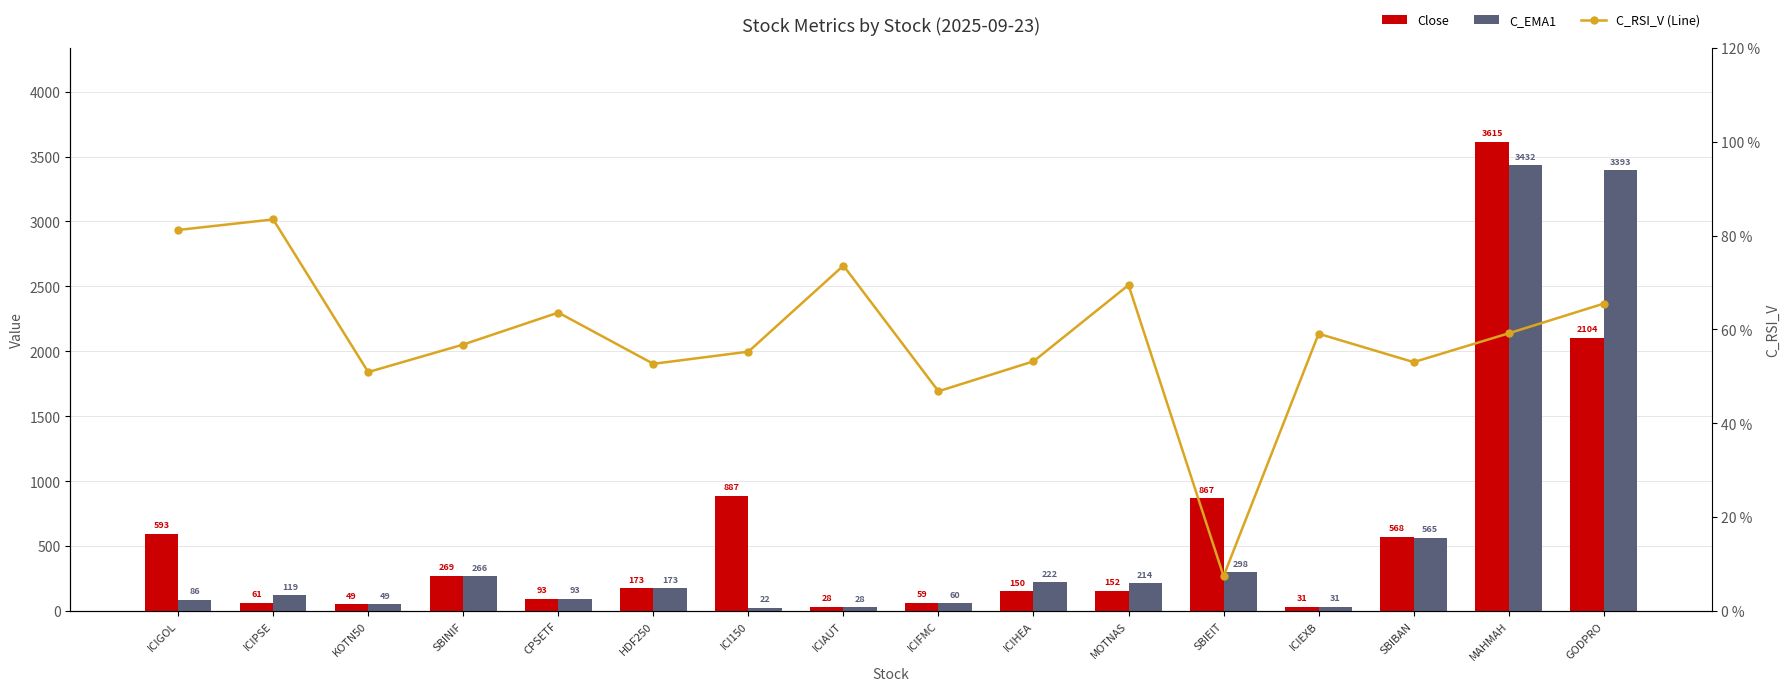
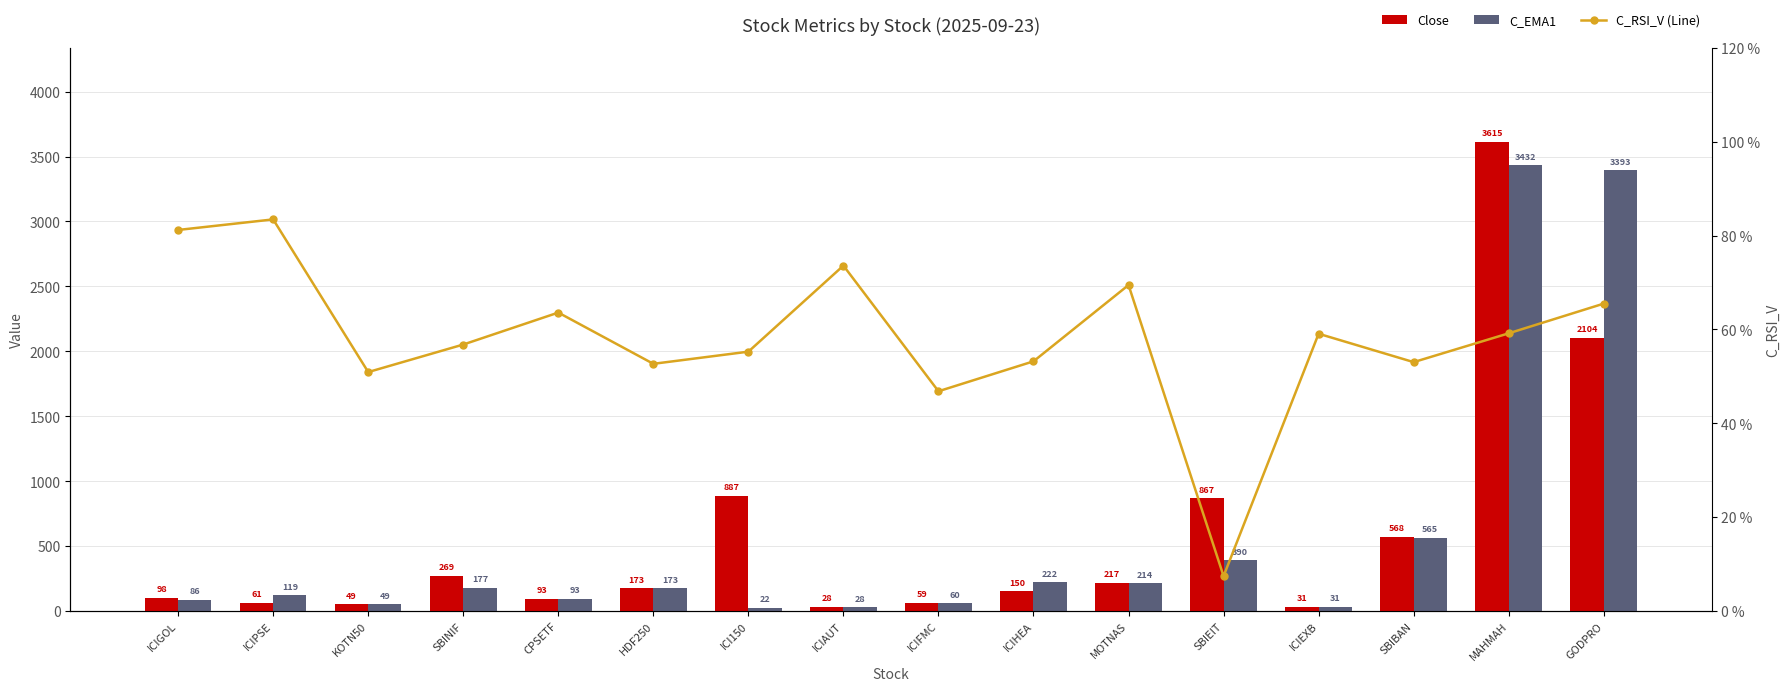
  {
    "Close": {
-     "ICIGOL": 593,
+     "ICIGOL": 98,
      "ICIPSE": 61,
      "KOTN50": 49,
      "SBINIF": 269,
      "CPSETF": 93,
      "HDF250": 173,
      "ICI150": 887,
      "ICIAUT": 28,
      "ICIFMC": 59,
      "ICIHEA": 150,
-     "MOTNAS": 152,
+     "MOTNAS": 217,
      "SBIEIT": 867,
      "ICIEXB": 31,
      "SBIBAN": 568,
      "MAHMAH": 3615,
      "GODPRO": 2104
    },
    "C_EMA1": {
      "ICIGOL": 86,
      "ICIPSE": 119,
      "KOTN50": 49,
-     "SBINIF": 266,
+     "SBINIF": 177,
      "CPSETF": 93,
      "HDF250": 173,
      "ICI150": 22,
      "ICIAUT": 28,
      "ICIFMC": 60,
      "ICIHEA": 222,
      "MOTNAS": 214,
-     "SBIEIT": 298,
+     "SBIEIT": 390,
      "ICIEXB": 31,
      "SBIBAN": 565,
      "MAHMAH": 3432,
      "GODPRO": 3393
    }
  }
